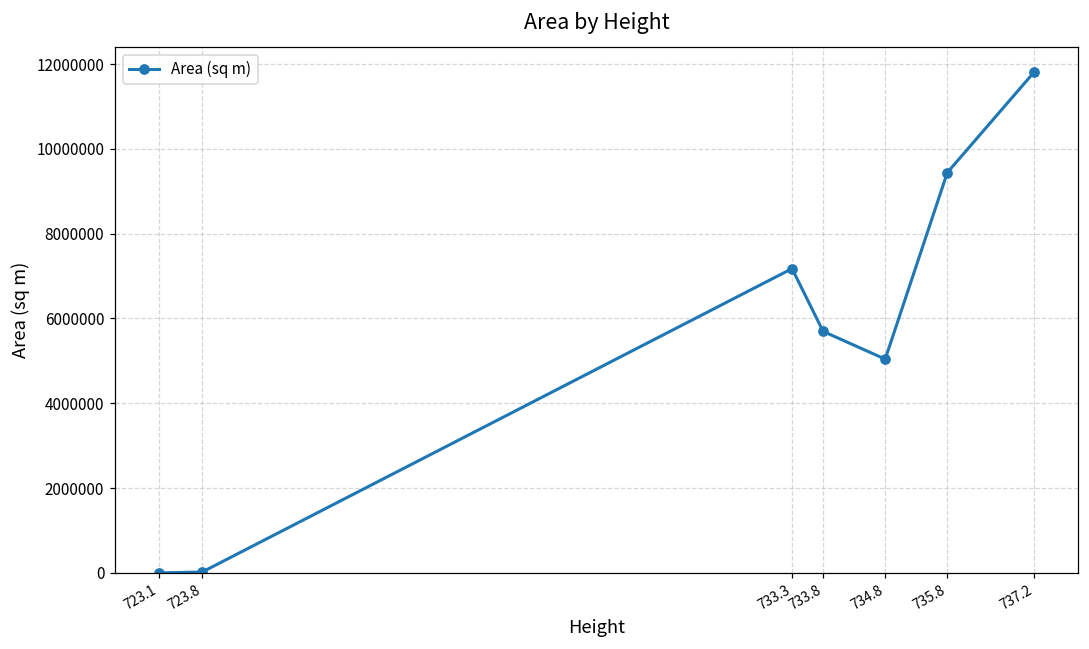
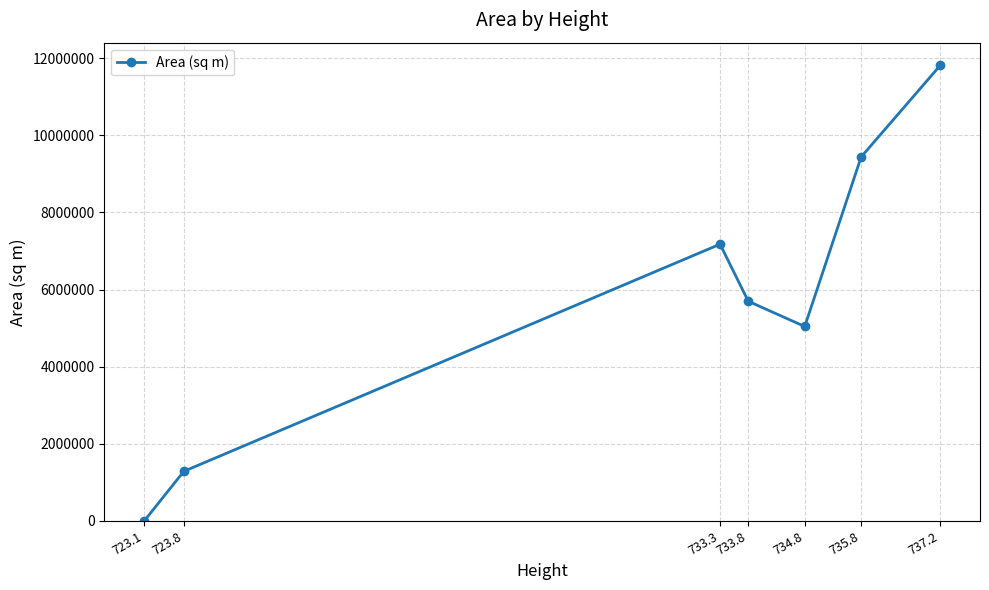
  {
    "723.1": 0,
-   "723.8": 0,
+   "723.8": 1300000,
    "733.3": 7200000,
    "733.8": 5700000,
    "734.8": 5000000,
    "735.8": 9400000,
    "737.2": 11800000
  }
